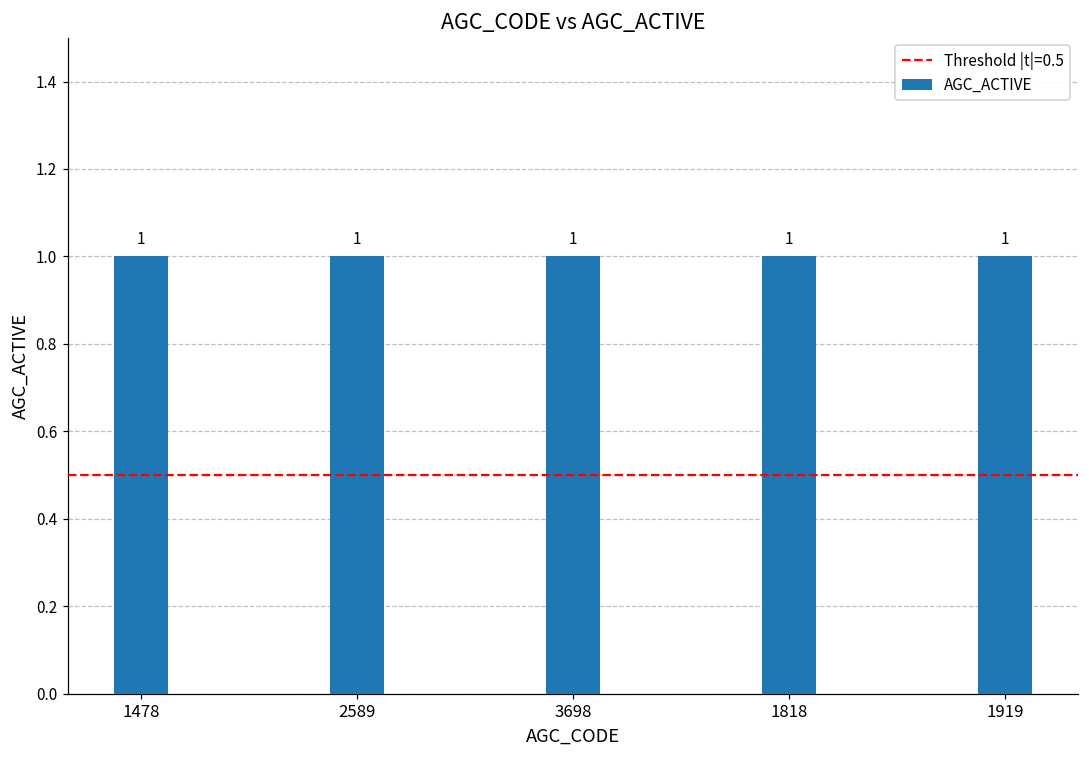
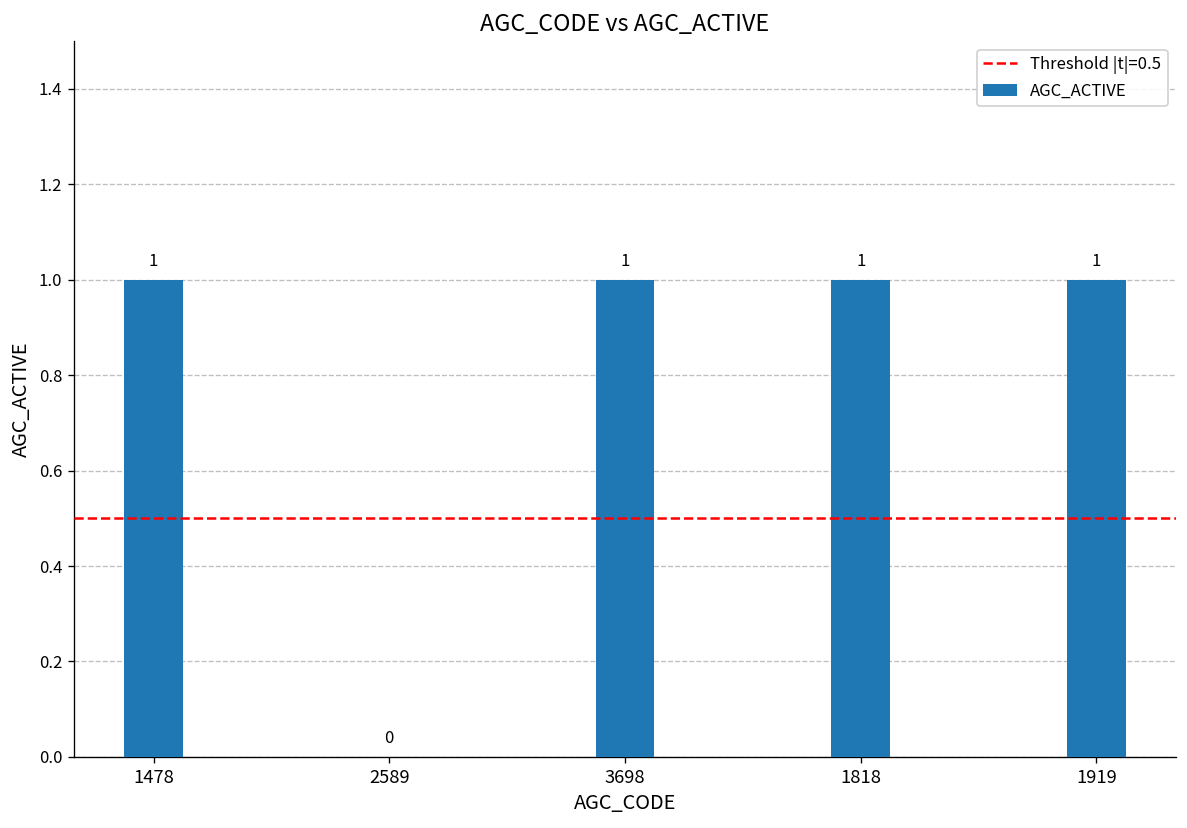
  {
    "1478": 1,
-   "2589": 1,
+   "2589": 0,
    "3698": 1,
    "1818": 1,
    "1919": 1
  }
